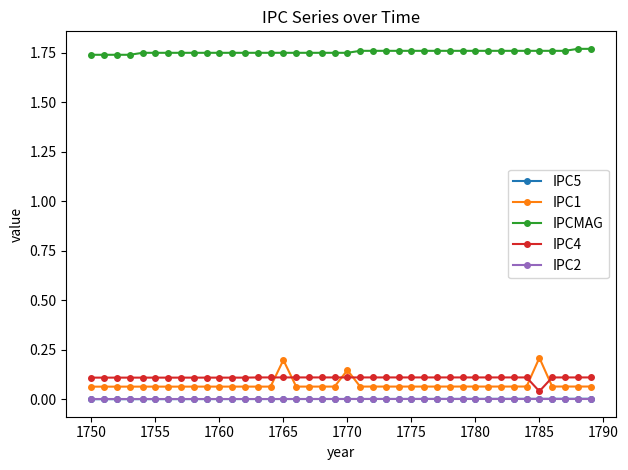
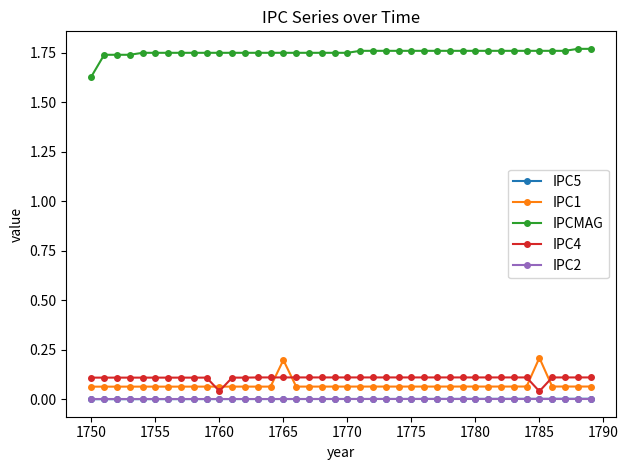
  {
    "IPC2": {
      "1750": 0.00,
      "1755": 0.00,
      "1760": 0.00,
      "1765": 0.00,
      "1770": 0.00,
      "1775": 0.00,
      "1780": 0.00,
      "1785": 0.00
    },
    "IPC1": {
      "1750": 0.06,
      "1755": 0.06,
      "1760": 0.06,
      "1765": 0.20,
-     "1770": 0.15,
+     "1770": 0.06,
      "1775": 0.06,
      "1780": 0.06,
      "1785": 0.21
    },
    "IPCMAG": {
-     "1750": 1.74,
+     "1750": 1.63,
      "1755": 1.75,
      "1760": 1.75,
      "1765": 1.75,
      "1770": 1.75,
      "1775": 1.76,
      "1780": 1.76,
      "1785": 1.76
    },
    "IPC4": {
      "1750": 0.11,
      "1755": 0.11,
-     "1760": 0.11,
+     "1760": 0.04,
      "1765": 0.11,
      "1770": 0.11,
      "1775": 0.11,
      "1780": 0.11,
      "1785": 0.04
    }
  }
